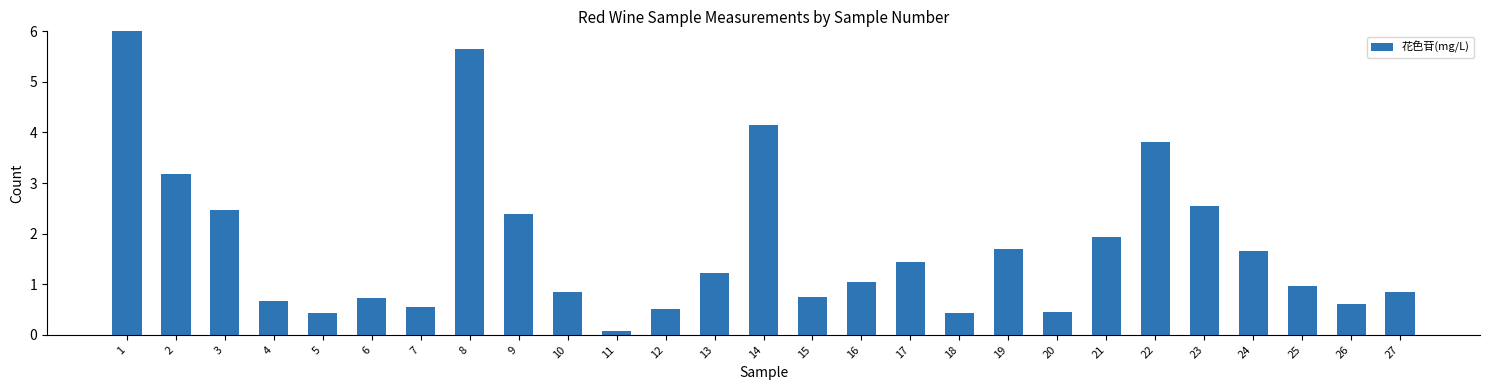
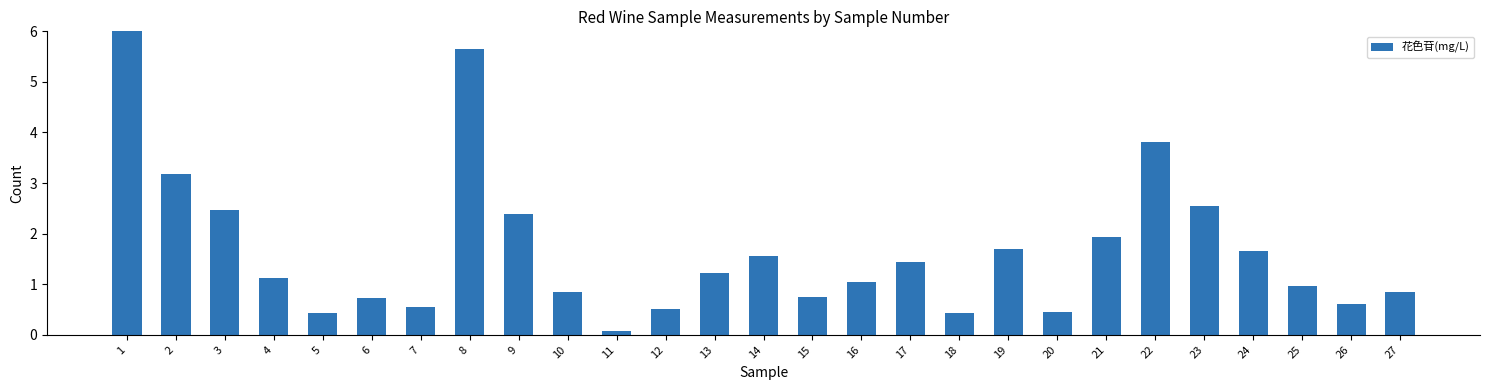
  {
    "1": 6.0,
    "2": 3.2,
    "3": 2.5,
-   "4": 0.7,
+   "4": 1.1,
    "5": 0.4,
    "6": 0.7,
    "7": 0.6,
    "8": 5.7,
    "9": 2.4,
    "10": 0.9,
    "11": 0.1,
    "12": 0.5,
    "13": 1.2,
-   "14": 4.1,
+   "14": 1.5,
    "15": 0.8,
    "16": 1.1,
    "17": 1.4,
    "18": 0.4,
    "19": 1.7,
    "20": 0.5,
    "21": 1.9,
    "22": 3.8,
    "23": 2.5,
    "24": 1.7,
    "25": 1.0,
    "26": 0.6,
    "27": 0.8
  }
